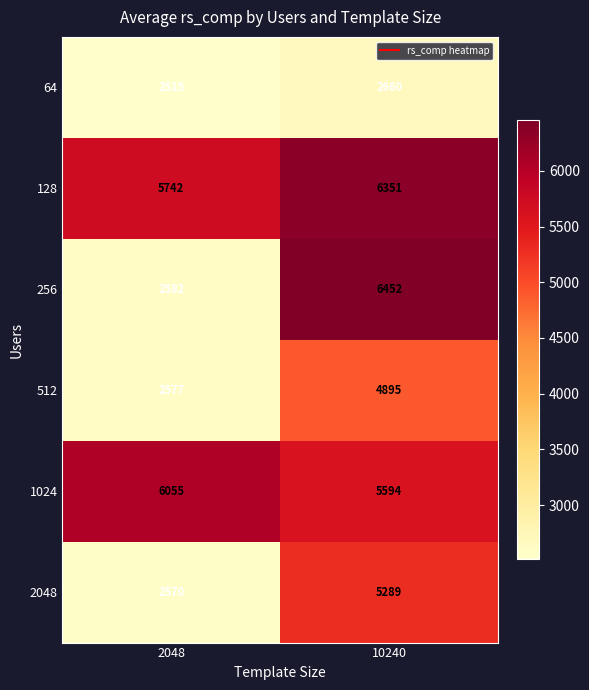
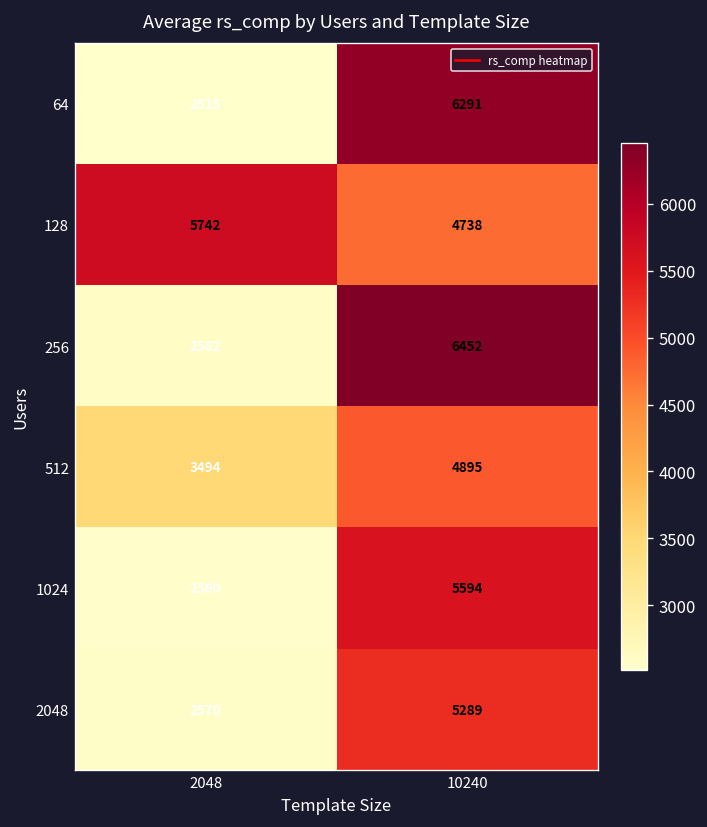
  {
    "64": {
      "2048": 2515,
-     "10240": 2660
+     "10240": 6291
    },
    "128": {
      "2048": 5742,
-     "10240": 6351
+     "10240": 4738
    },
    "256": {
      "2048": 2582,
      "10240": 6452
    },
    "512": {
-     "2048": 2577,
+     "2048": 3494,
      "10240": 4895
    },
    "1024": {
-     "2048": 6055,
+     "2048": 2560,
      "10240": 5594
    },
    "2048": {
      "2048": 2570,
      "10240": 5289
    }
  }
